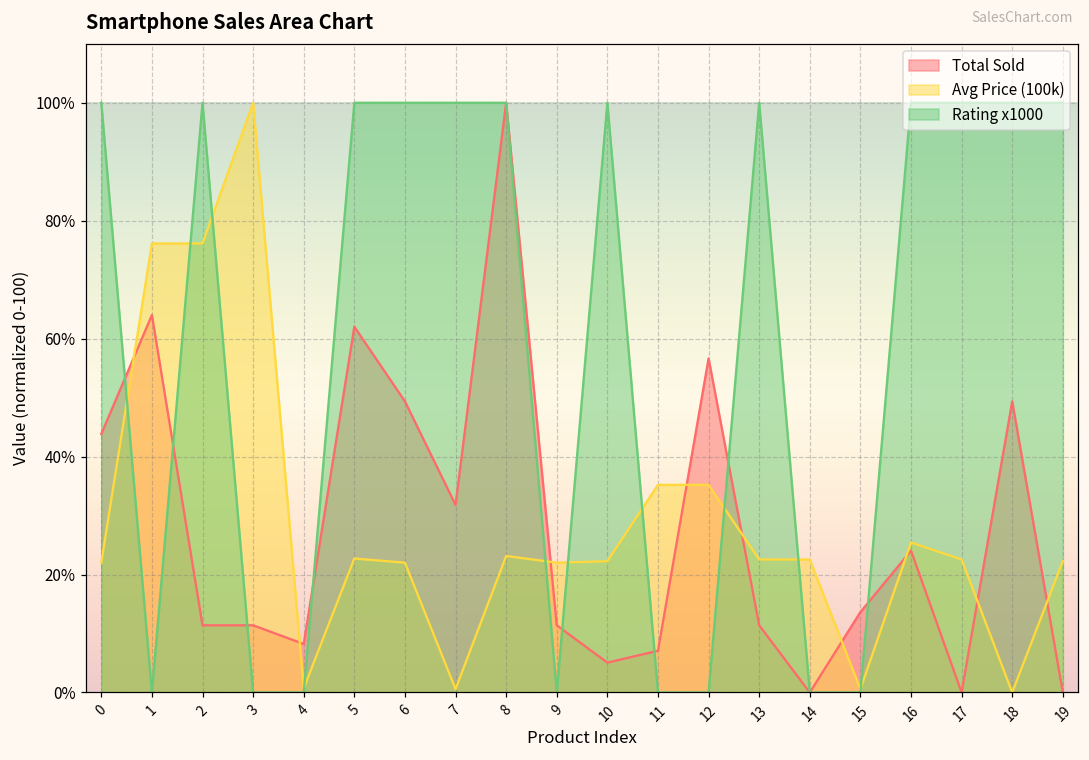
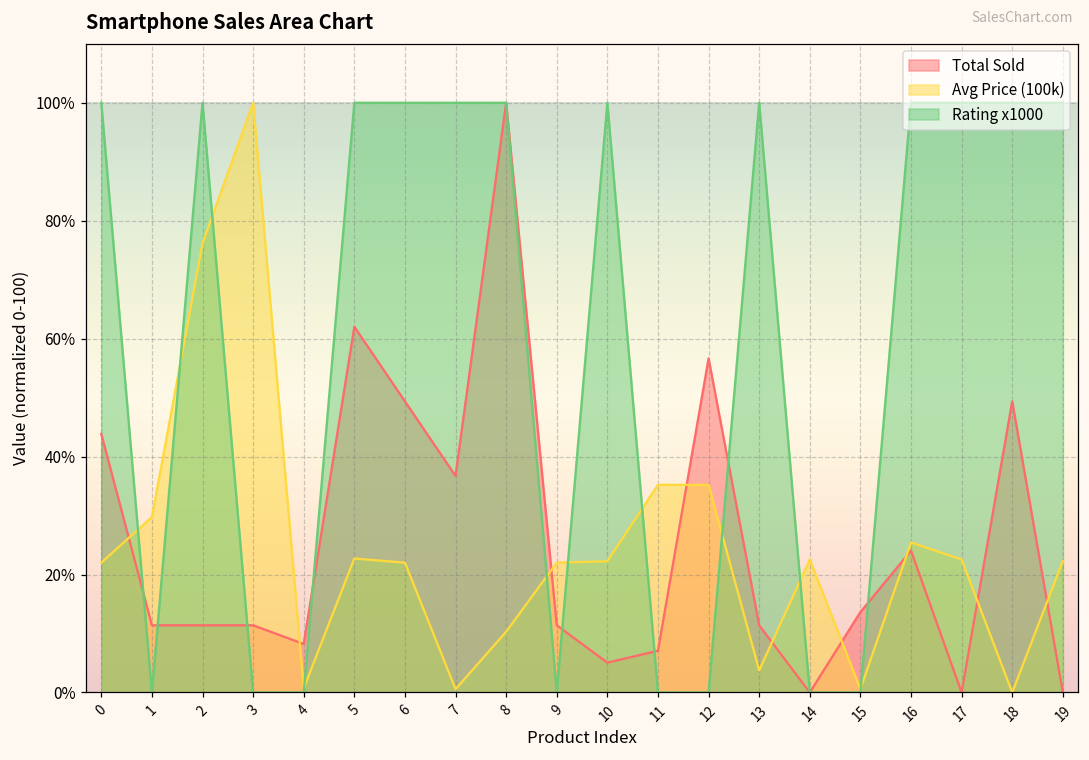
  {
    "Total Sold": {
      "0": "44%",
-     "1": "64%",
+     "1": "11%",
      "2": "11%",
      "3": "11%",
      "4": "8%",
      "5": "62%",
      "6": "49%",
-     "7": "32%",
+     "7": "37%",
      "9": "11%",
      "10": "5%",
      "11": "7%",
      "12": "57%",
      "13": "11%",
      "15": "14%",
      "16": "24%",
      "17": "0%",
      "18": "49%",
      "19": "0%"
    },
    "Avg Price (100k)": {
      "0": "22%",
-     "1": "76%",
+     "1": "30%",
      "2": "76%",
      "3": "100%",
      "4": "1%",
      "5": "23%",
      "6": "22%",
      "7": "1%",
-     "8": "23%",
+     "8": "10%",
      "9": "22%",
      "10": "22%",
      "11": "35%",
      "12": "35%",
-     "13": "23%",
+     "13": "4%",
      "14": "23%",
      "15": "1%",
      "16": "25%",
      "17": "23%",
      "18": "0%",
      "19": "22%"
    },
    "Rating x1000": {
      "0": "100%",
      "1": "0%",
      "2": "100%",
      "3": "0%",
      "4": "0%",
      "5": "100%",
      "6": "100%",
      "7": "100%",
      "9": "0%",
      "10": "100%",
      "11": "0%",
      "12": "0%",
      "13": "100%",
      "15": "0%"
    }
  }
